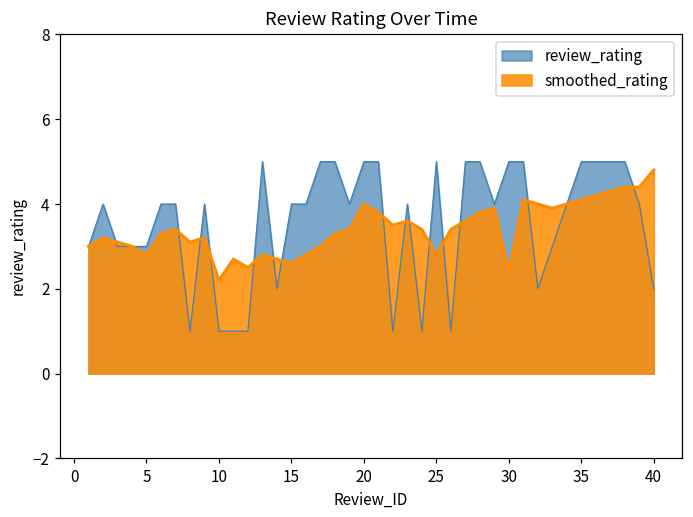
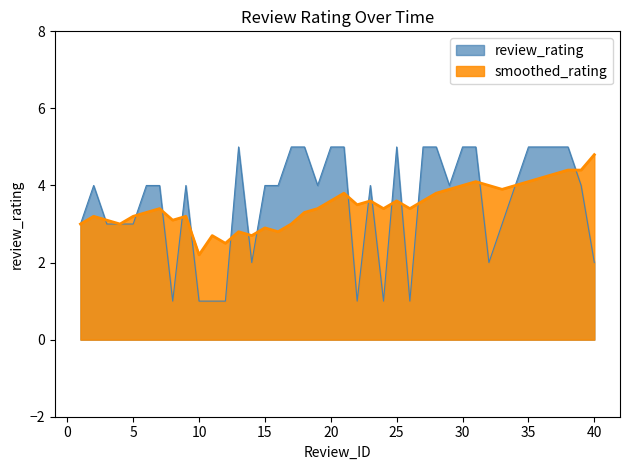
  {
    "review_rating": {
      "5": 3.0,
      "10": 1.0,
      "15": 4.0,
      "20": 5.0,
      "25": 5.0,
      "30": 5.0,
      "35": 5.0,
      "40": 2.0
    },
    "smoothed_rating": {
-     "5": 2.8,
+     "5": 3.2,
      "10": 2.2,
-     "15": 2.6,
-     "20": 4.0,
-     "25": 2.8,
-     "30": 2.4,
+     "15": 2.9,
+     "20": 3.6,
+     "25": 3.6,
+     "30": 4.0,
      "35": 4.1,
      "40": 4.8
    }
  }
